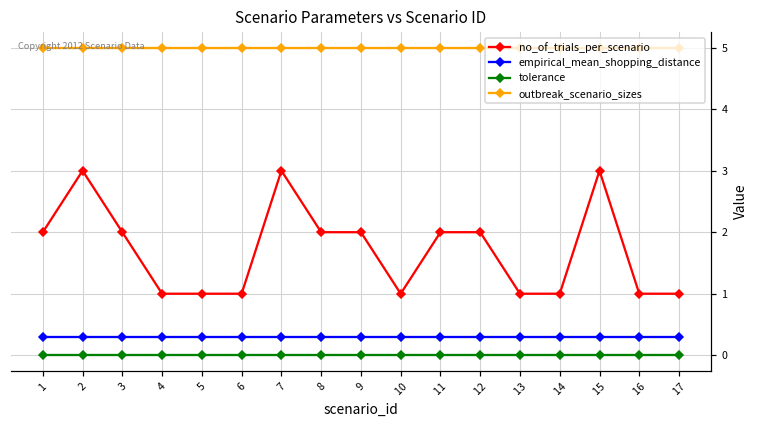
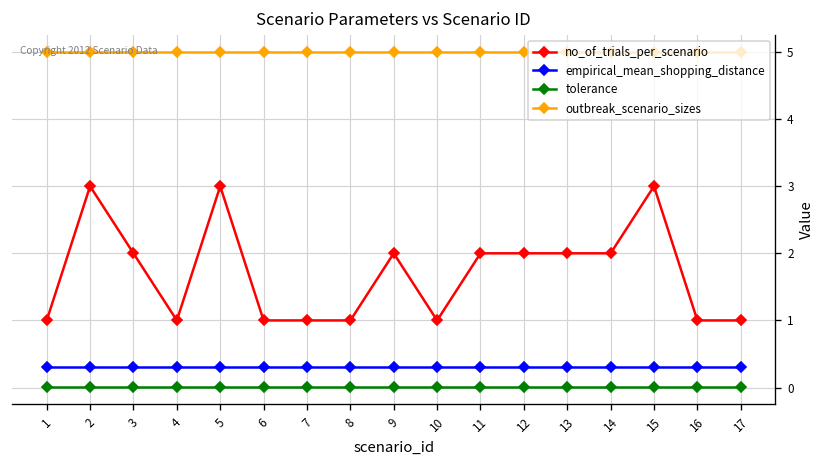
  {
    "no_of_trials_per_scenario": {
-     "1": 2,
+     "1": 1,
      "2": 3,
      "3": 2,
      "4": 1,
-     "5": 1,
+     "5": 3,
      "6": 1,
-     "7": 3,
-     "8": 2,
+     "7": 1,
+     "8": 1,
      "9": 2,
      "10": 1,
      "11": 2,
      "12": 2,
-     "13": 1,
-     "14": 1,
+     "13": 2,
+     "14": 2,
      "15": 3,
      "16": 1,
      "17": 1
    },
    "empirical_mean_shopping_distance": {
      "1": 0.3,
      "2": 0.3,
      "3": 0.3,
      "4": 0.3,
      "5": 0.3,
      "6": 0.3,
      "7": 0.3,
      "8": 0.3,
      "9": 0.3,
      "10": 0.3,
      "11": 0.3,
      "12": 0.3,
      "13": 0.3,
      "14": 0.3,
      "15": 0.3,
      "16": 0.3,
      "17": 0.3
    },
    "tolerance": {
      "1": 0,
      "2": 0,
      "3": 0,
      "4": 0,
      "5": 0,
      "6": 0,
      "7": 0,
      "8": 0,
      "9": 0,
      "10": 0,
      "11": 0,
      "12": 0,
      "13": 0,
      "14": 0,
      "15": 0,
      "16": 0,
      "17": 0
    },
    "outbreak_scenario_sizes": {
      "4": 5,
      "5": 5,
      "6": 5,
      "7": 5,
      "8": 5,
      "9": 5,
      "10": 5,
      "11": 5,
      "12": 5
    }
  }
